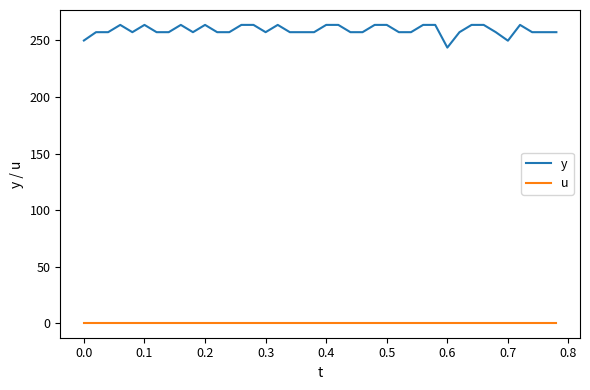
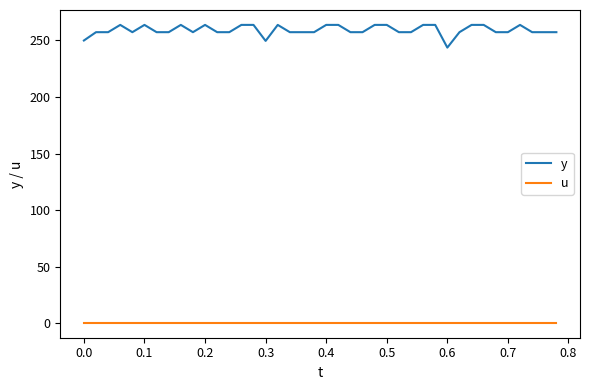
  {
    "y": {
      "0.0": 250,
      "0.1": 264,
      "0.2": 264,
-     "0.3": 257,
+     "0.3": 249,
      "0.4": 264,
      "0.5": 264,
      "0.6": 244,
-     "0.7": 250
+     "0.7": 257
    },
    "u": {
      "0.0": 1,
      "0.1": 1,
      "0.2": 1,
      "0.3": 1,
      "0.4": 1,
      "0.5": 1,
      "0.6": 1,
      "0.7": 1
    }
  }
